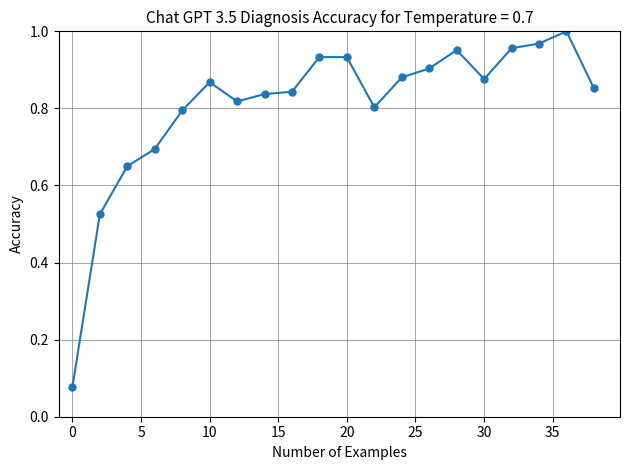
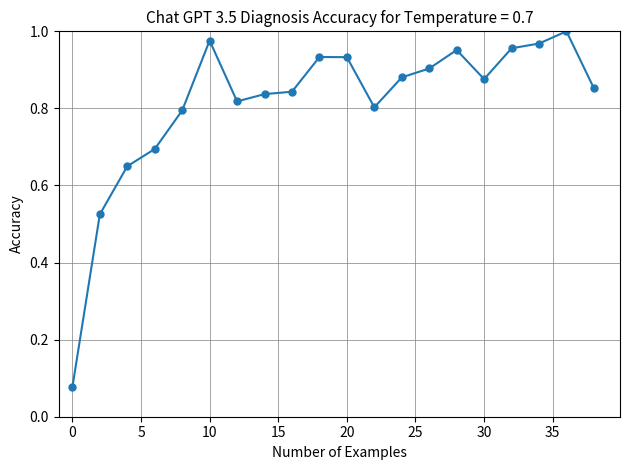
  {
    "0": 0.08,
-   "10": 0.87,
+   "10": 0.98,
    "20": 0.93,
    "30": 0.88
  }
